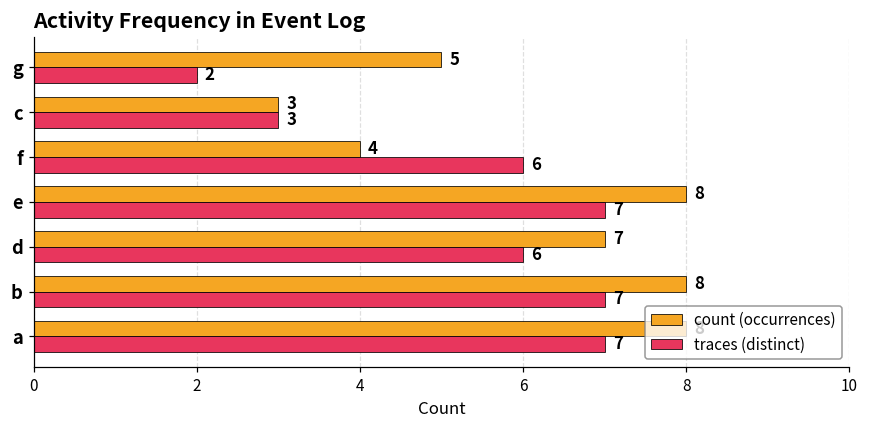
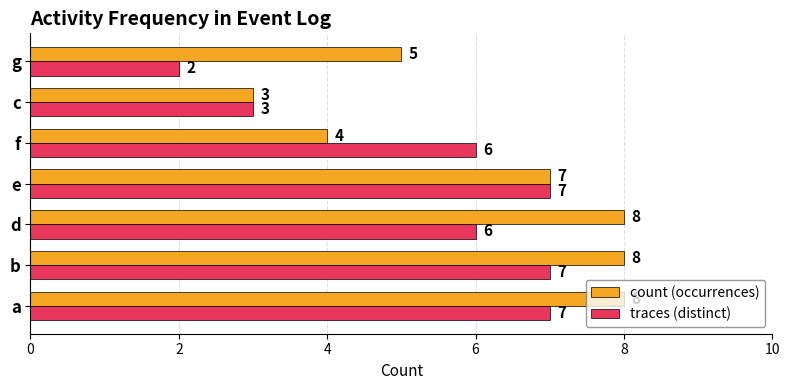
  {
    "count (occurrences)": {
      "g": 5,
      "c": 3,
      "f": 4,
-     "e": 8,
-     "d": 7,
+     "e": 7,
+     "d": 8,
      "b": 8
    },
    "traces (distinct)": {
      "g": 2,
      "c": 3,
      "f": 6,
      "e": 7,
      "d": 6,
      "b": 7,
      "a": 7
    }
  }
